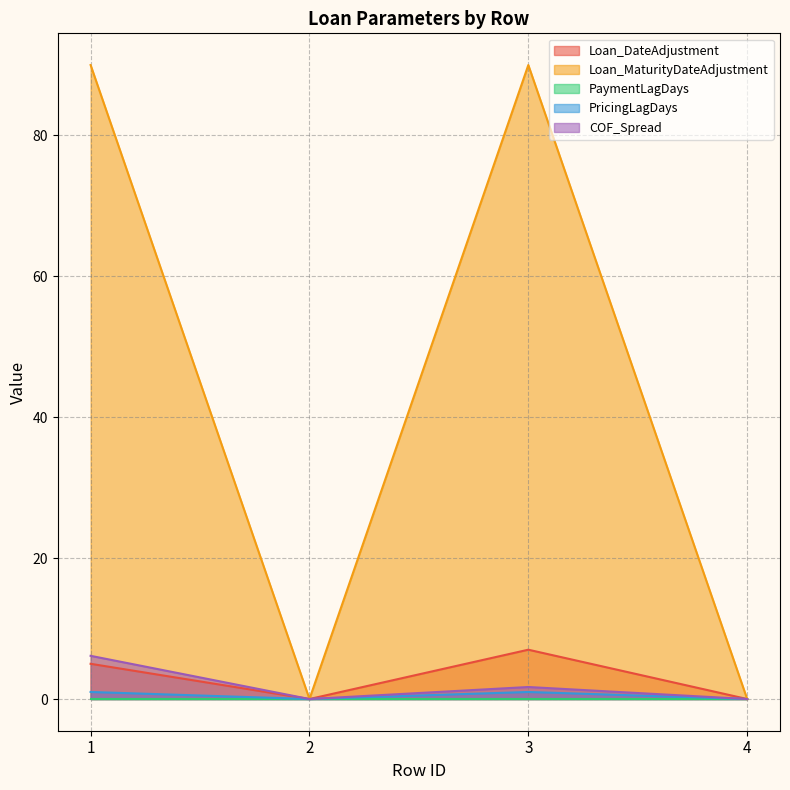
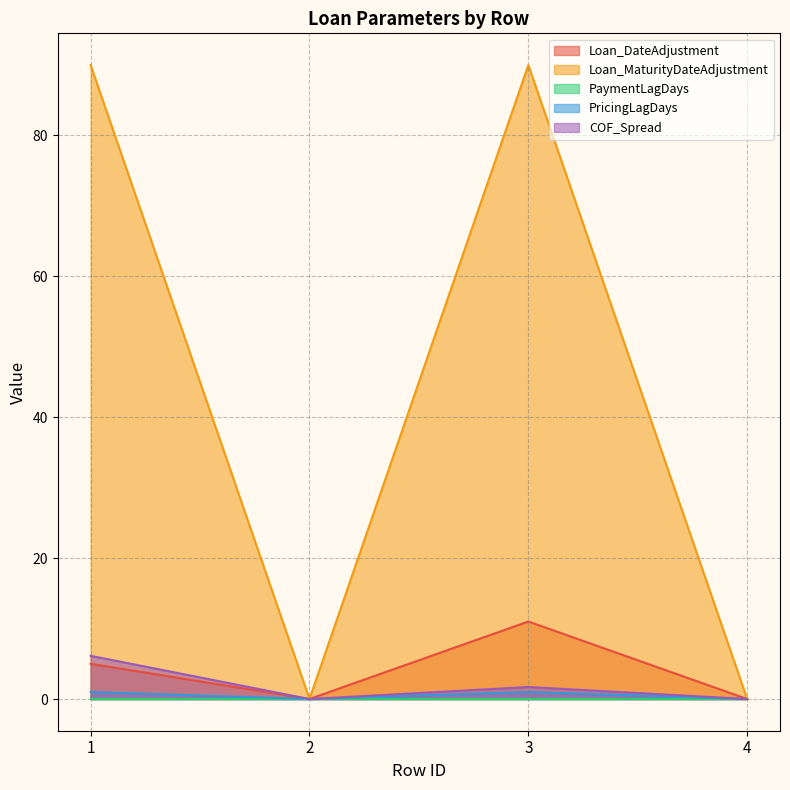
  {
    "Loan_DateAdjustment": {
      "1": 5,
-     "3": 7
+     "3": 11
    },
    "Loan_MaturityDateAdjustment": {
      "1": 90,
      "3": 90
    },
    "PaymentLagDays": {
      "1": 0,
      "3": 0
    },
    "PricingLagDays": {
      "1": 1,
      "3": 1
    },
    "COF_Spread": {
      "1": 6,
      "3": 2
    }
  }
